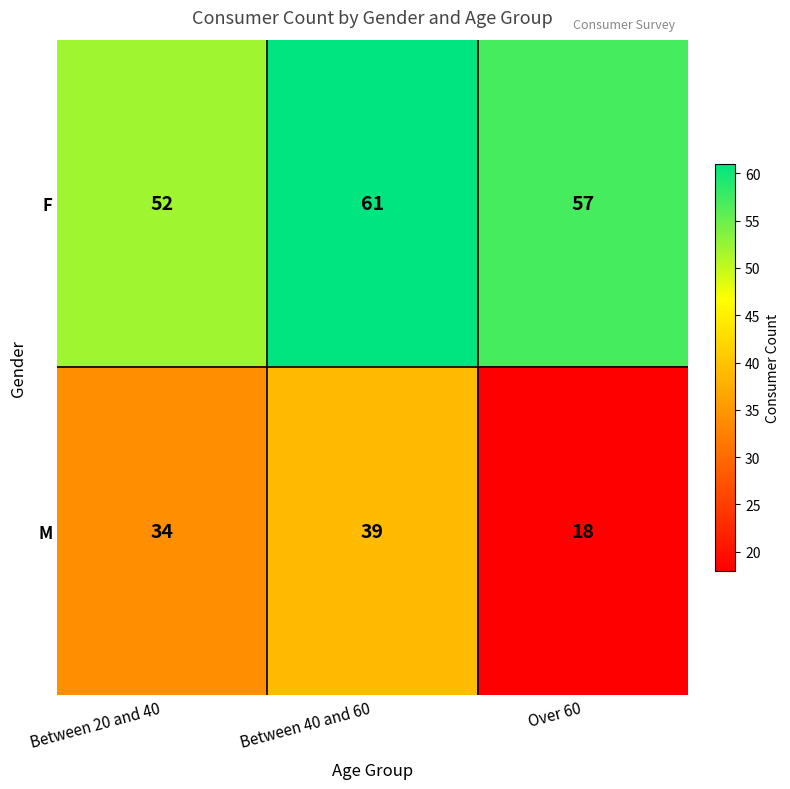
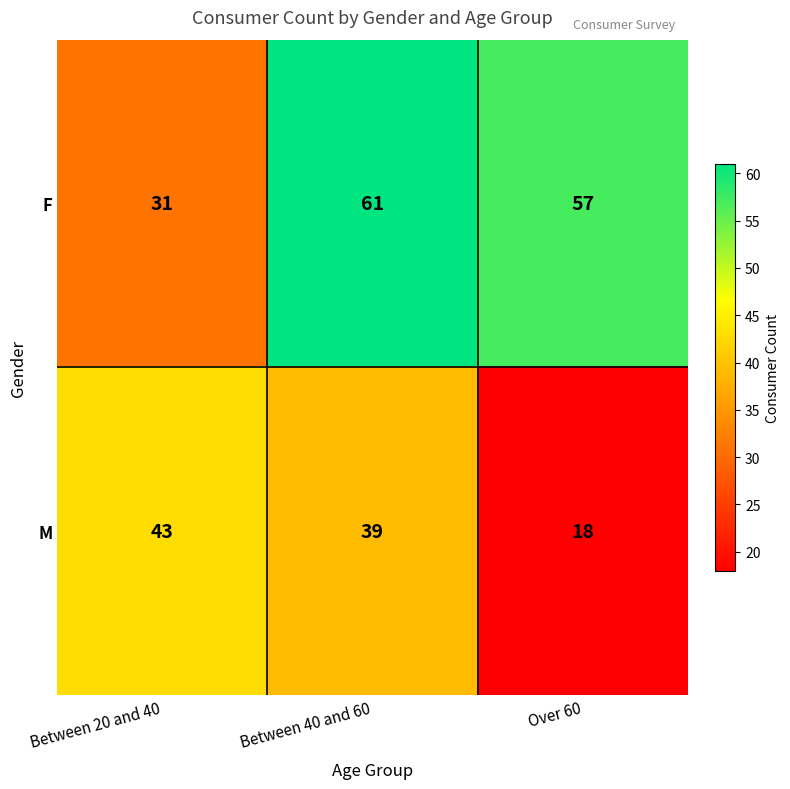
  {
    "F": {
-     "Between 20 and 40": 52,
+     "Between 20 and 40": 31,
      "Between 40 and 60": 61,
      "Over 60": 57
    },
    "M": {
-     "Between 20 and 40": 34,
+     "Between 20 and 40": 43,
      "Between 40 and 60": 39,
      "Over 60": 18
    }
  }
